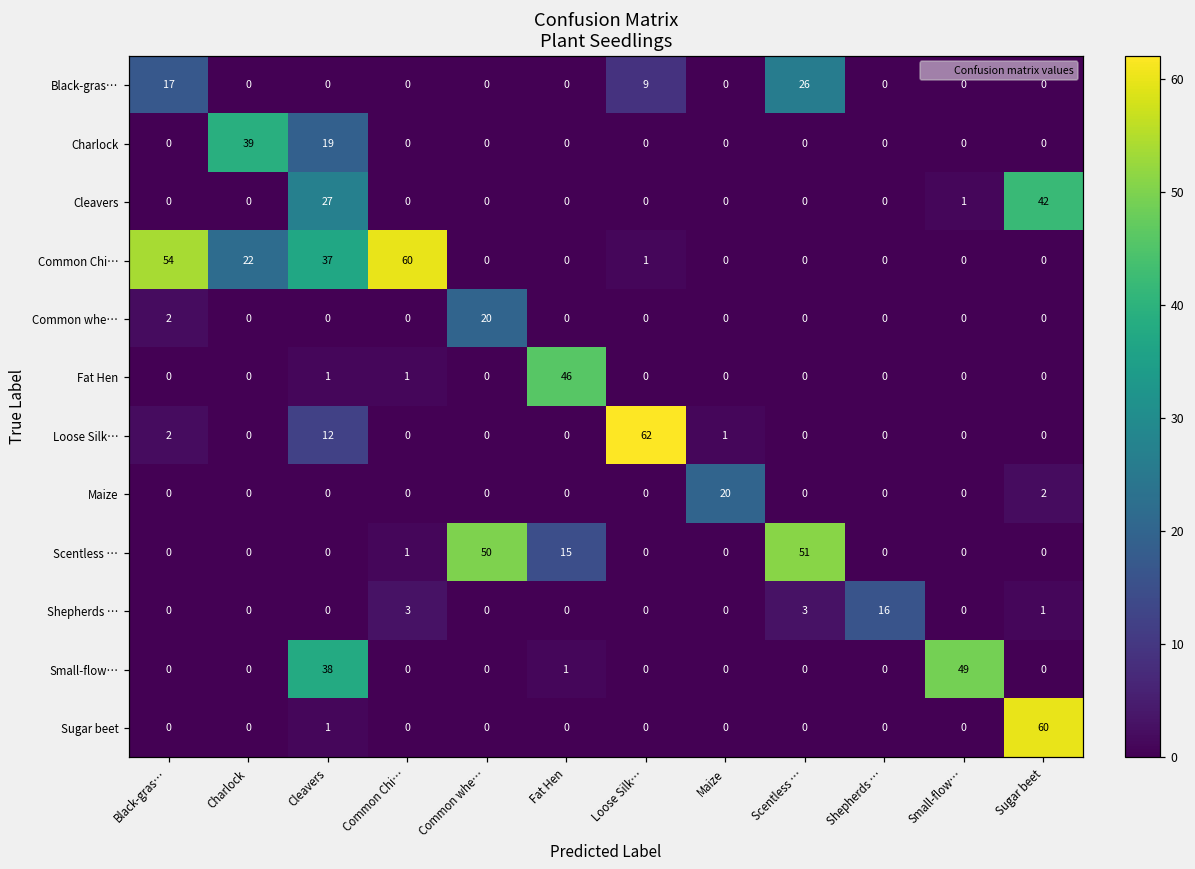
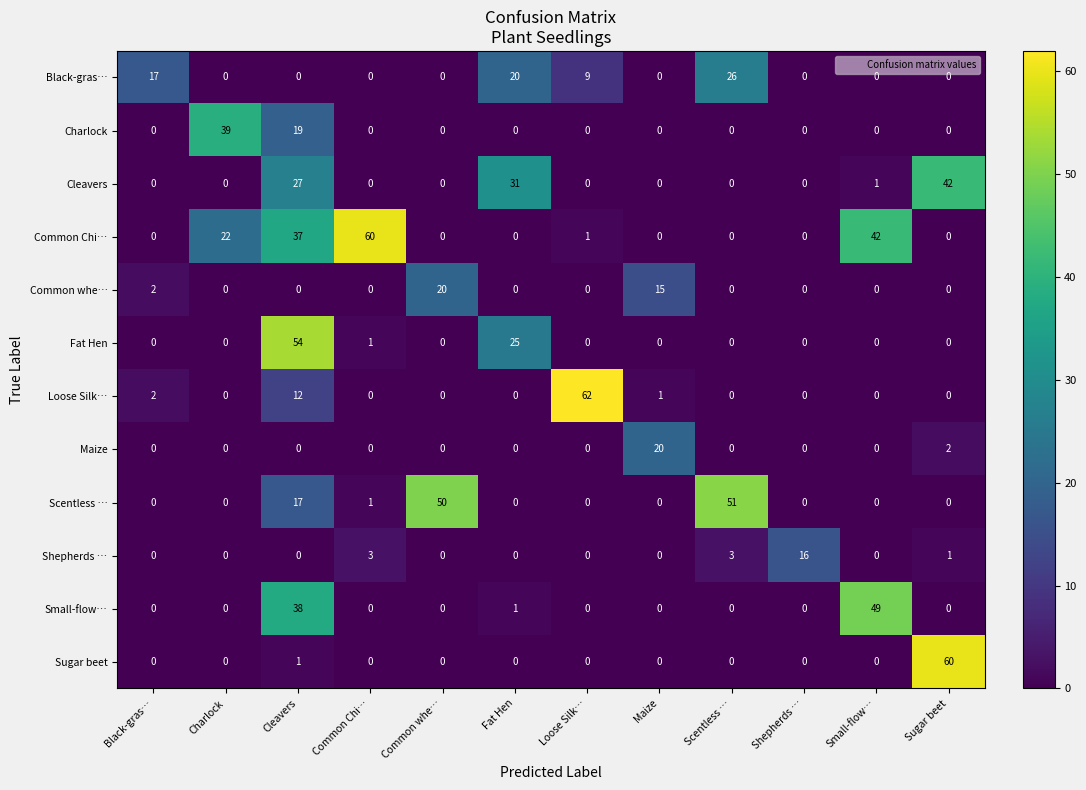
  {
    "Black-gras…": {
      "Black-gras…": 17,
      "Charlock": 0,
      "Cleavers": 0,
      "Common Chi…": 0,
      "Common whe…": 0,
-     "Fat Hen": 0,
+     "Fat Hen": 20,
      "Loose Silk…": 9,
      "Maize": 0,
      "Scentless …": 26,
      "Shepherds …": 0
    },
    "Charlock": {
      "Black-gras…": 0,
      "Charlock": 39,
      "Cleavers": 19,
      "Common Chi…": 0,
      "Common whe…": 0,
      "Fat Hen": 0,
      "Loose Silk…": 0,
      "Maize": 0,
      "Scentless …": 0,
      "Shepherds …": 0,
      "Small-flow…": 0,
      "Sugar beet": 0
    },
    "Cleavers": {
      "Black-gras…": 0,
      "Charlock": 0,
      "Cleavers": 27,
      "Common Chi…": 0,
      "Common whe…": 0,
-     "Fat Hen": 0,
+     "Fat Hen": 31,
      "Loose Silk…": 0,
      "Maize": 0,
      "Scentless …": 0,
      "Shepherds …": 0,
      "Small-flow…": 1,
      "Sugar beet": 42
    },
    "Common Chi…": {
-     "Black-gras…": 54,
+     "Black-gras…": 0,
      "Charlock": 22,
      "Cleavers": 37,
      "Common Chi…": 60,
      "Common whe…": 0,
      "Fat Hen": 0,
      "Loose Silk…": 1,
      "Maize": 0,
      "Scentless …": 0,
      "Shepherds …": 0,
-     "Small-flow…": 0,
+     "Small-flow…": 42,
      "Sugar beet": 0
    },
    "Common whe…": {
      "Black-gras…": 2,
      "Charlock": 0,
      "Cleavers": 0,
      "Common Chi…": 0,
      "Common whe…": 20,
      "Fat Hen": 0,
      "Loose Silk…": 0,
-     "Maize": 0,
+     "Maize": 15,
      "Scentless …": 0,
      "Shepherds …": 0,
      "Small-flow…": 0,
      "Sugar beet": 0
    },
    "Fat Hen": {
      "Black-gras…": 0,
      "Charlock": 0,
-     "Cleavers": 1,
+     "Cleavers": 54,
      "Common Chi…": 1,
      "Common whe…": 0,
-     "Fat Hen": 46,
+     "Fat Hen": 25,
      "Loose Silk…": 0,
      "Maize": 0,
      "Scentless …": 0,
      "Shepherds …": 0,
      "Small-flow…": 0,
      "Sugar beet": 0
    },
    "Loose Silk…": {
      "Black-gras…": 2,
      "Charlock": 0,
      "Cleavers": 12,
      "Common Chi…": 0,
      "Common whe…": 0,
      "Fat Hen": 0,
      "Loose Silk…": 62,
      "Maize": 1,
      "Scentless …": 0,
      "Shepherds …": 0,
      "Small-flow…": 0,
      "Sugar beet": 0
    },
    "Maize": {
      "Black-gras…": 0,
      "Charlock": 0,
      "Cleavers": 0,
      "Common Chi…": 0,
      "Common whe…": 0,
      "Fat Hen": 0,
      "Loose Silk…": 0,
      "Maize": 20,
      "Scentless …": 0,
      "Shepherds …": 0,
      "Small-flow…": 0,
      "Sugar beet": 2
    },
    "Scentless …": {
      "Black-gras…": 0,
      "Charlock": 0,
-     "Cleavers": 0,
+     "Cleavers": 17,
      "Common Chi…": 1,
      "Common whe…": 50,
-     "Fat Hen": 15,
+     "Fat Hen": 0,
      "Loose Silk…": 0,
      "Maize": 0,
      "Scentless …": 51,
      "Shepherds …": 0,
      "Small-flow…": 0,
      "Sugar beet": 0
    },
    "Shepherds …": {
      "Black-gras…": 0,
      "Charlock": 0,
      "Cleavers": 0,
      "Common Chi…": 3,
      "Common whe…": 0,
      "Fat Hen": 0,
      "Loose Silk…": 0,
      "Maize": 0,
      "Scentless …": 3,
      "Shepherds …": 16,
      "Small-flow…": 0,
      "Sugar beet": 1
    },
    "Small-flow…": {
      "Black-gras…": 0,
      "Charlock": 0,
      "Cleavers": 38,
      "Common Chi…": 0,
      "Common whe…": 0,
      "Fat Hen": 1,
      "Loose Silk…": 0,
      "Maize": 0,
      "Scentless …": 0,
      "Shepherds …": 0,
      "Small-flow…": 49,
      "Sugar beet": 0
    },
    "Sugar beet": {
      "Black-gras…": 0,
      "Charlock": 0,
      "Cleavers": 1,
      "Common Chi…": 0,
      "Common whe…": 0,
      "Fat Hen": 0,
      "Loose Silk…": 0,
      "Maize": 0,
      "Scentless …": 0,
      "Shepherds …": 0,
      "Small-flow…": 0,
      "Sugar beet": 60
    }
  }
